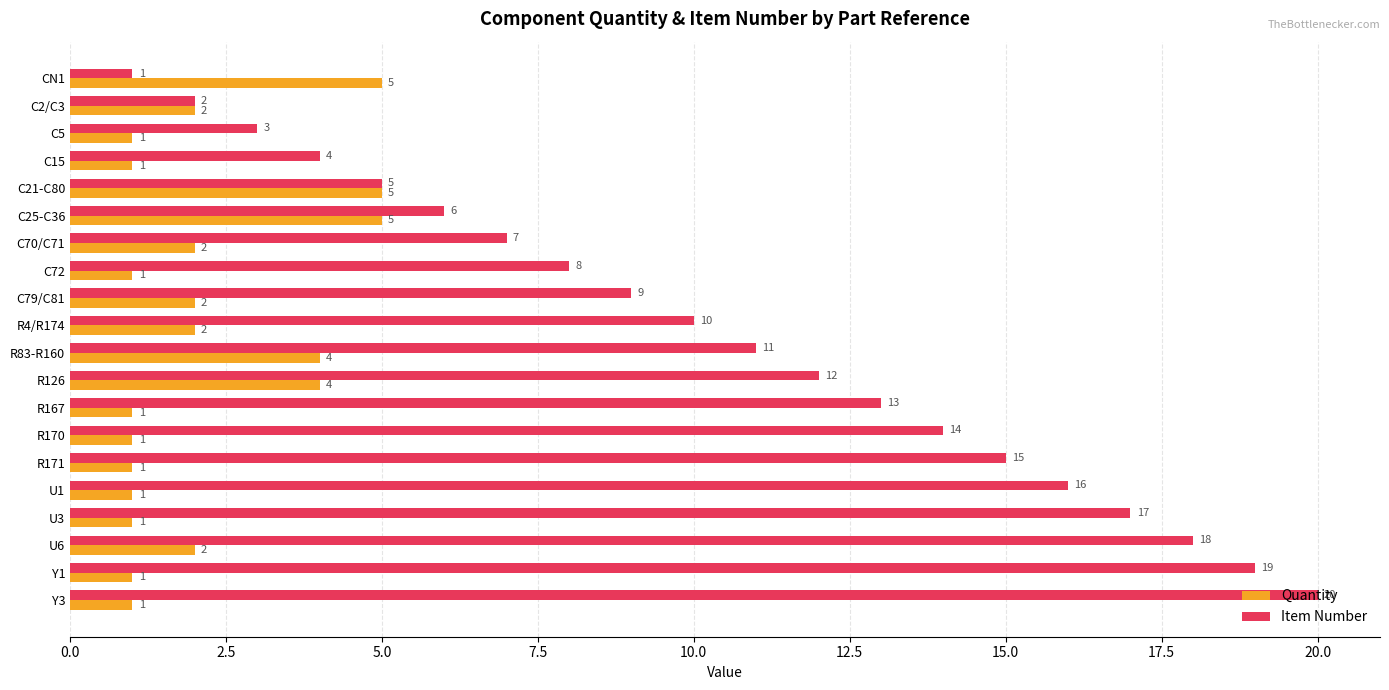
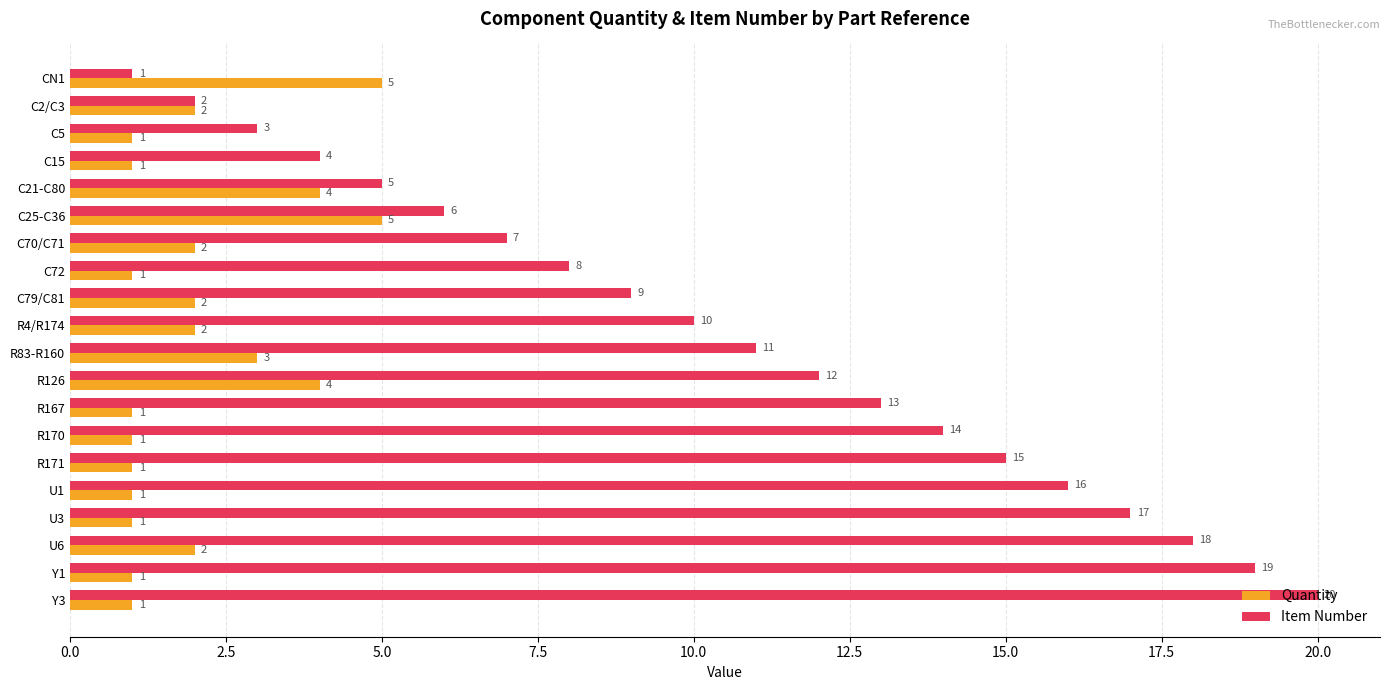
  {
    "Quantity": {
      "CN1": 5,
      "C2/C3": 2,
      "C5": 1,
      "C15": 1,
-     "C21-C80": 5,
+     "C21-C80": 4,
      "C25-C36": 5,
      "C70/C71": 2,
      "C72": 1,
      "C79/C81": 2,
      "R4/R174": 2,
-     "R83-R160": 4,
+     "R83-R160": 3,
      "R126": 4,
      "R167": 1,
      "R170": 1,
      "R171": 1,
      "U1": 1,
      "U3": 1,
      "U6": 2,
      "Y1": 1,
      "Y3": 1
    },
    "Item Number": {
      "CN1": 1,
      "C2/C3": 2,
      "C5": 3,
      "C15": 4,
      "C21-C80": 5,
      "C25-C36": 6,
      "C70/C71": 7,
      "C72": 8,
      "C79/C81": 9,
      "R4/R174": 10,
      "R83-R160": 11,
      "R126": 12,
      "R167": 13,
      "R170": 14,
      "R171": 15,
      "U1": 16,
      "U3": 17,
      "U6": 18,
      "Y1": 19,
      "Y3": 20
    }
  }
